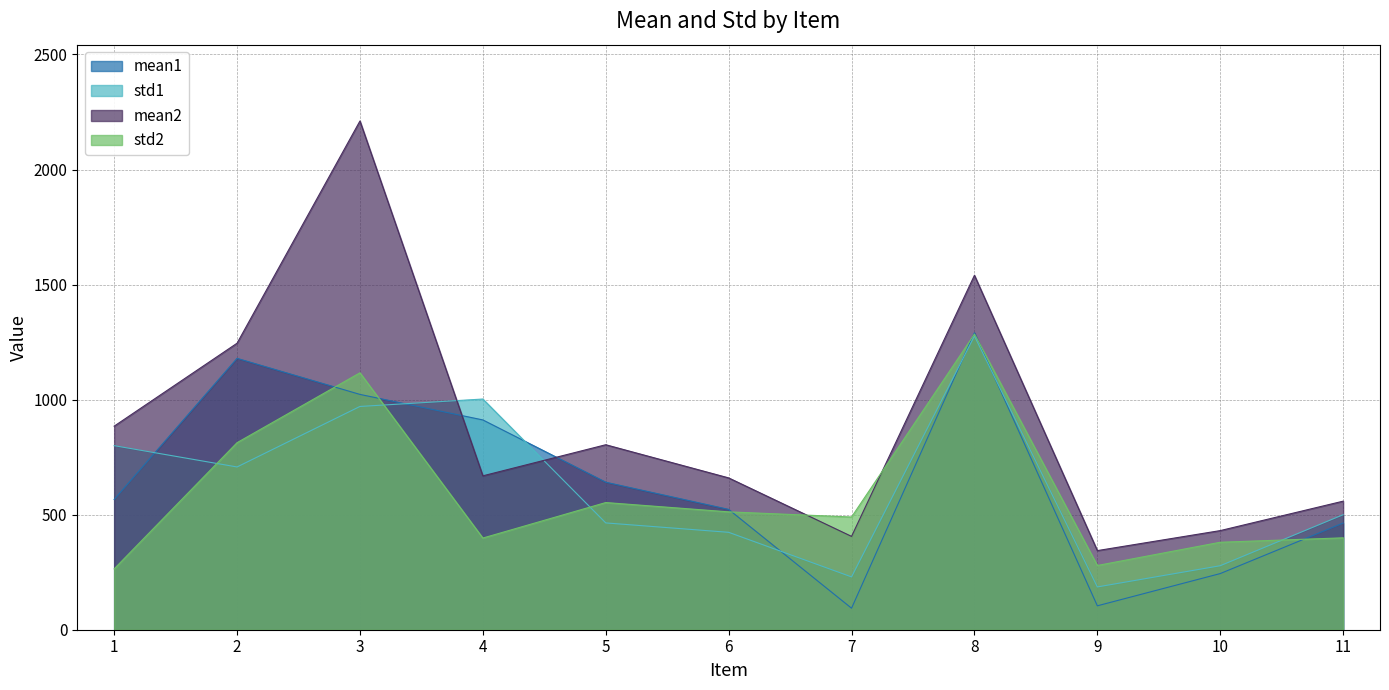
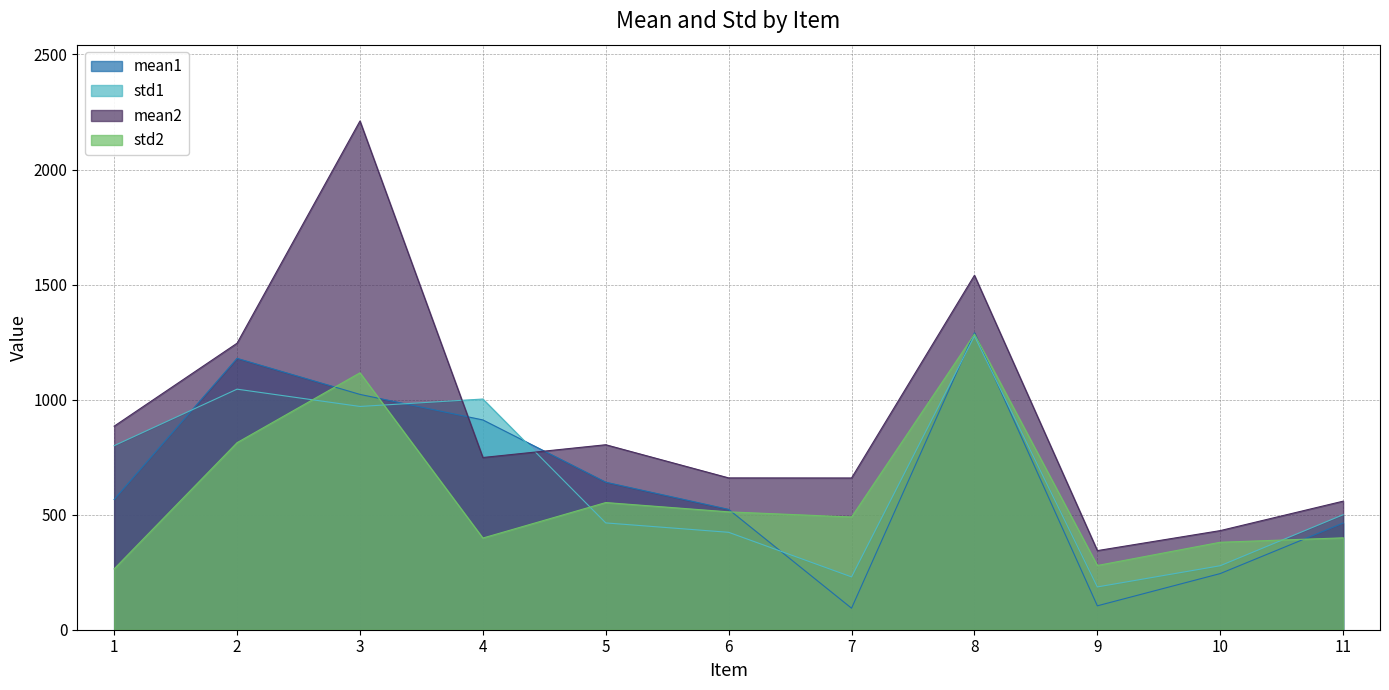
  {
    "mean1": {
      "1": 570,
      "2": 1180,
      "3": 1020,
      "4": 910,
      "5": 640,
      "7": 90,
      "9": 100,
      "10": 240,
      "11": 460
    },
    "std1": {
      "1": 800,
-     "2": 710,
+     "2": 1050,
      "3": 970,
      "4": 1000,
      "5": 460,
      "6": 420,
      "7": 230,
      "9": 190,
      "10": 280,
      "11": 500
    },
    "mean2": {
      "1": 880,
      "2": 1250,
      "3": 2210,
-     "4": 670,
+     "4": 750,
      "5": 800,
      "6": 660,
-     "7": 410,
+     "7": 660,
      "8": 1540,
      "9": 340,
      "10": 430,
      "11": 560
    },
    "std2": {
      "1": 260,
      "2": 810,
      "3": 1120,
      "4": 400,
      "5": 550,
      "7": 490,
      "9": 280,
      "10": 380,
      "11": 400
    }
  }
